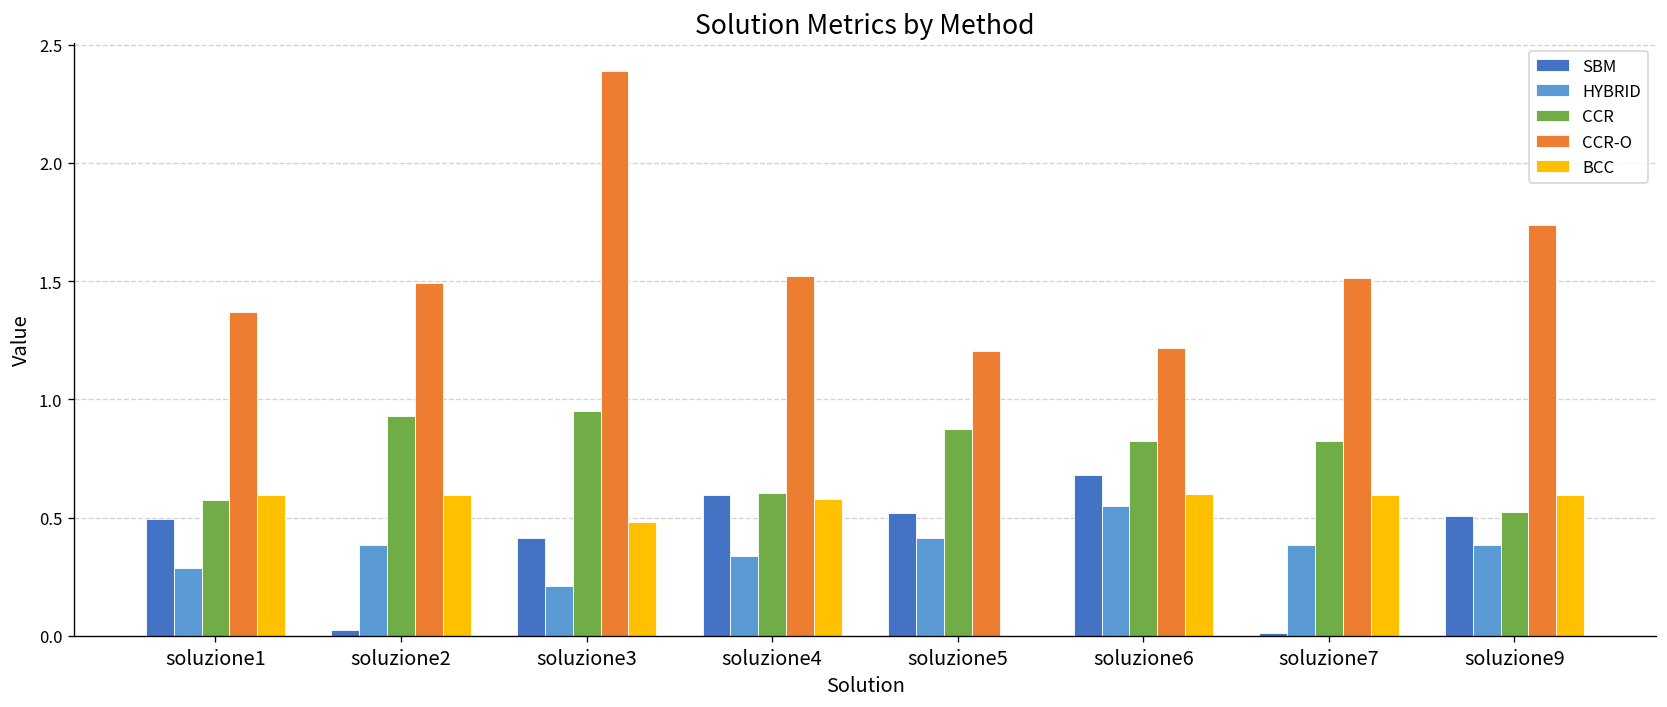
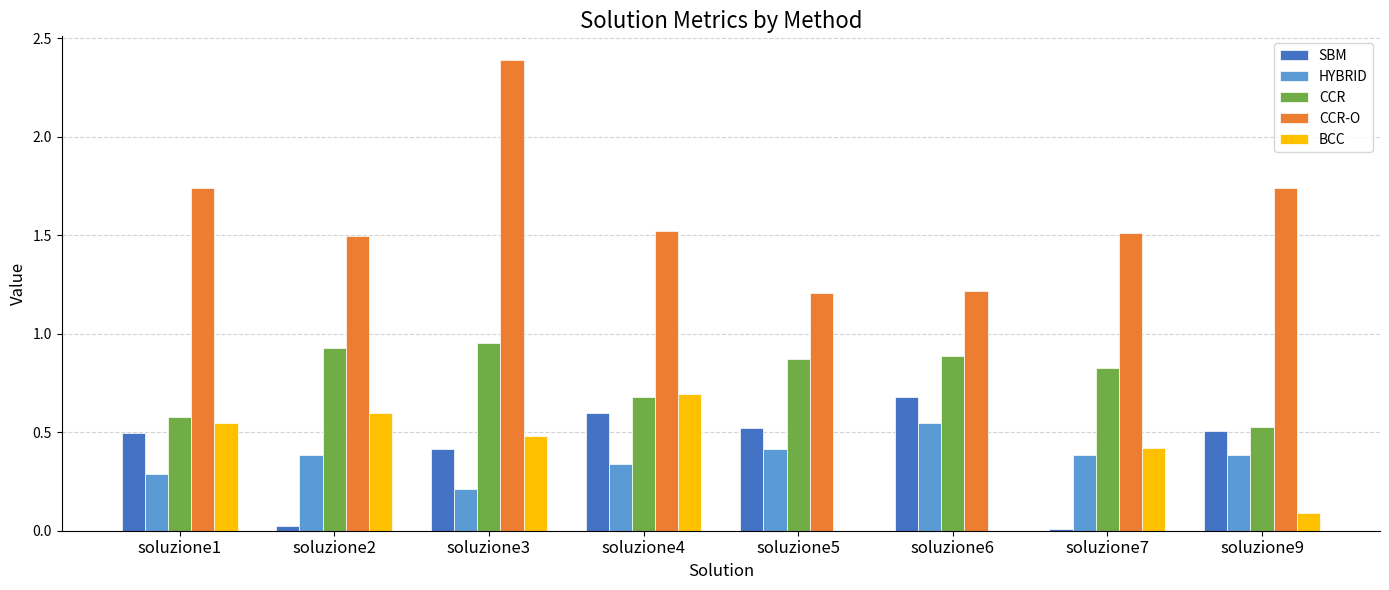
  {
    "CCR": {
      "soluzione1": 0.57,
      "soluzione2": 0.93,
      "soluzione3": 0.95,
-     "soluzione4": 0.60,
+     "soluzione4": 0.68,
      "soluzione5": 0.87,
-     "soluzione6": 0.82,
+     "soluzione6": 0.89,
      "soluzione7": 0.83,
      "soluzione9": 0.53
    },
    "CCR-O": {
-     "soluzione1": 1.37,
+     "soluzione1": 1.74,
      "soluzione2": 1.49,
      "soluzione3": 2.39,
      "soluzione4": 1.52,
      "soluzione5": 1.21,
      "soluzione6": 1.22,
      "soluzione7": 1.51,
      "soluzione9": 1.74
    },
    "BCC": {
-     "soluzione1": 0.60,
+     "soluzione1": 0.55,
      "soluzione2": 0.60,
      "soluzione3": 0.48,
-     "soluzione4": 0.58,
+     "soluzione4": 0.69,
      "soluzione5": 0.00,
-     "soluzione6": 0.6,
-     "soluzione7": 0.60,
-     "soluzione9": 0.60
+     "soluzione6": 0.0,
+     "soluzione7": 0.42,
+     "soluzione9": 0.09
    }
  }
